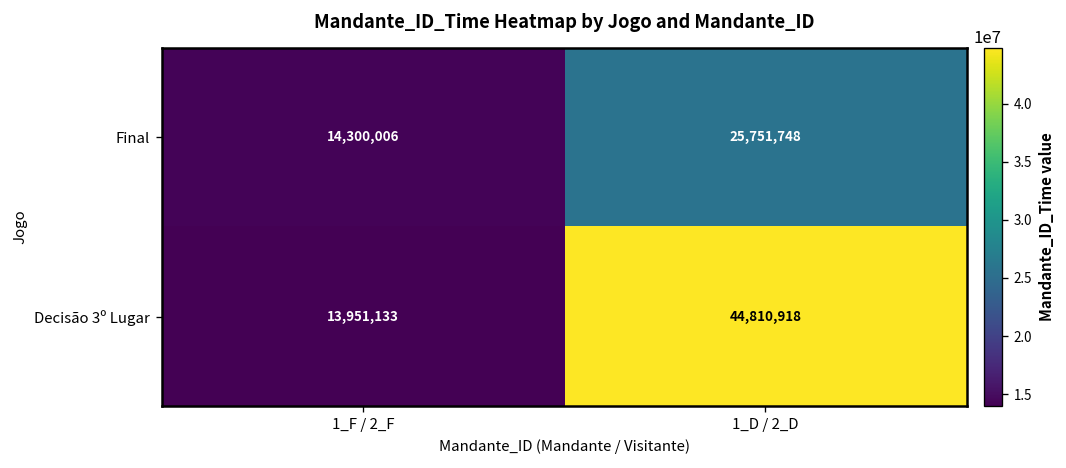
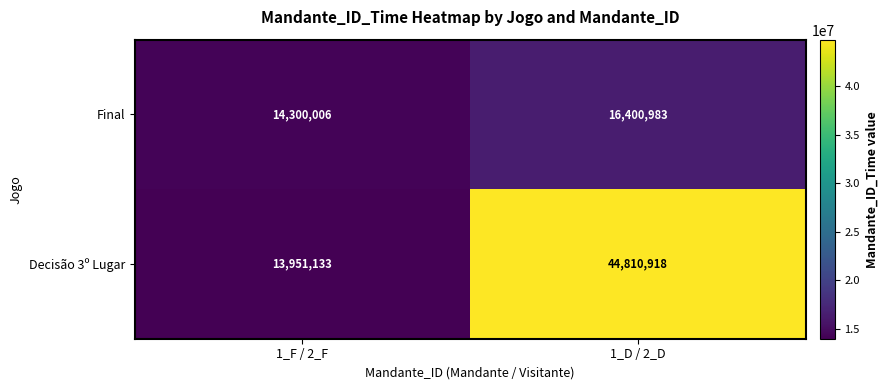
  {
    "Final": {
      "1_F / 2_F": "14,300,006",
-     "1_D / 2_D": "25,751,748"
+     "1_D / 2_D": "16,400,983"
    },
    "Decisão 3º Lugar": {
      "1_F / 2_F": "13,951,133",
      "1_D / 2_D": "44,810,918"
    }
  }
